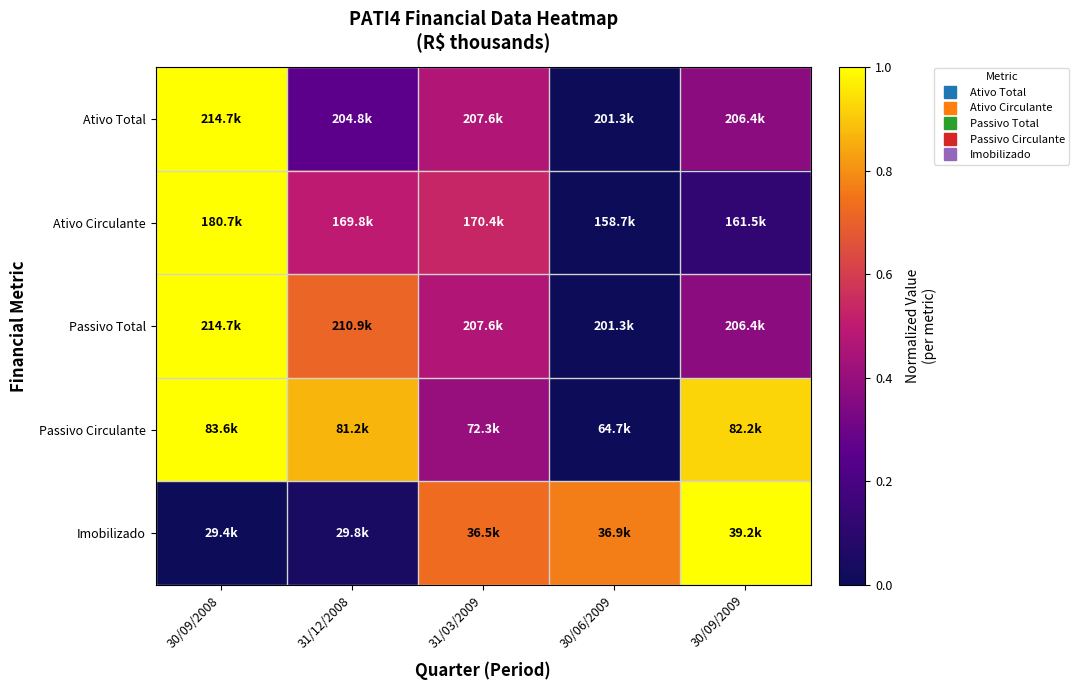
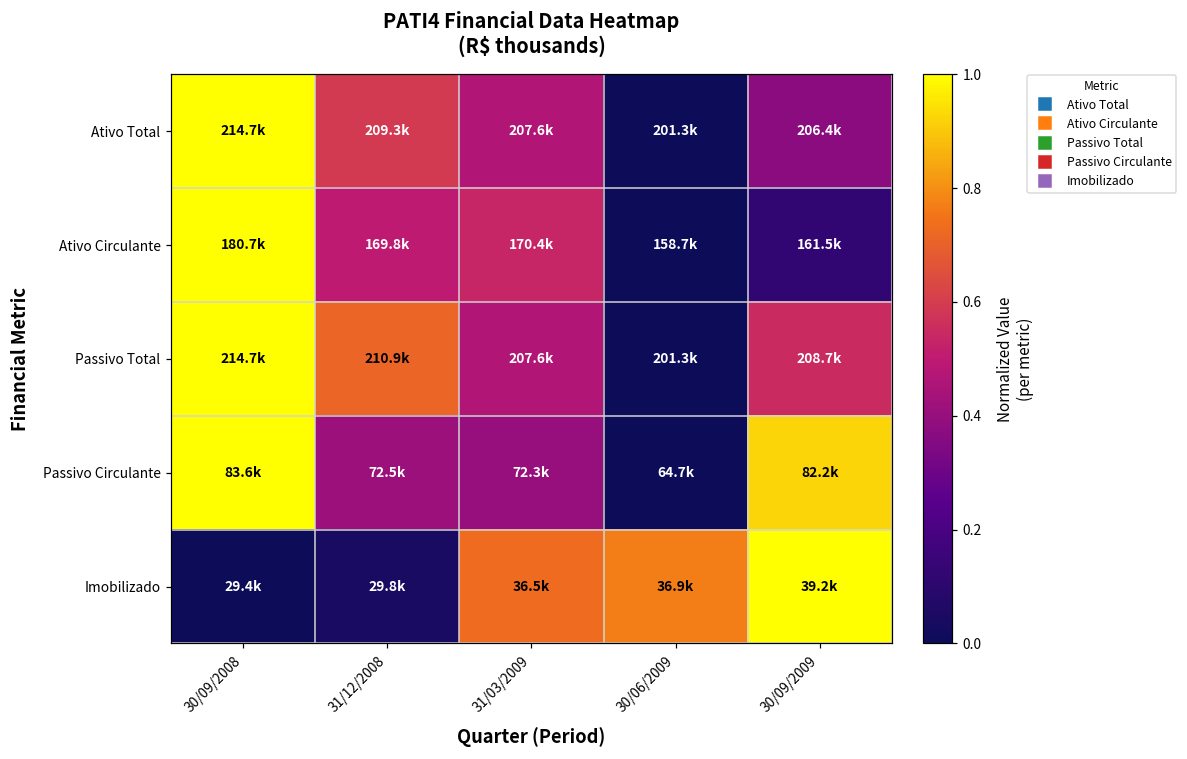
  {
    "Ativo Total": {
      "30/09/2008": "214.7k",
-     "31/12/2008": "204.8k",
+     "31/12/2008": "209.3k",
      "31/03/2009": "207.6k",
      "30/06/2009": "201.3k",
      "30/09/2009": "206.4k"
    },
    "Ativo Circulante": {
      "30/09/2008": "180.7k",
      "31/12/2008": "169.8k",
      "31/03/2009": "170.4k",
      "30/06/2009": "158.7k",
      "30/09/2009": "161.5k"
    },
    "Passivo Total": {
      "30/09/2008": "214.7k",
      "31/12/2008": "210.9k",
      "31/03/2009": "207.6k",
      "30/06/2009": "201.3k",
-     "30/09/2009": "206.4k"
+     "30/09/2009": "208.7k"
    },
    "Passivo Circulante": {
      "30/09/2008": "83.6k",
-     "31/12/2008": "81.2k",
+     "31/12/2008": "72.5k",
      "31/03/2009": "72.3k",
      "30/06/2009": "64.7k",
      "30/09/2009": "82.2k"
    },
    "Imobilizado": {
      "30/09/2008": "29.4k",
      "31/12/2008": "29.8k",
      "31/03/2009": "36.5k",
      "30/06/2009": "36.9k",
      "30/09/2009": "39.2k"
    }
  }
